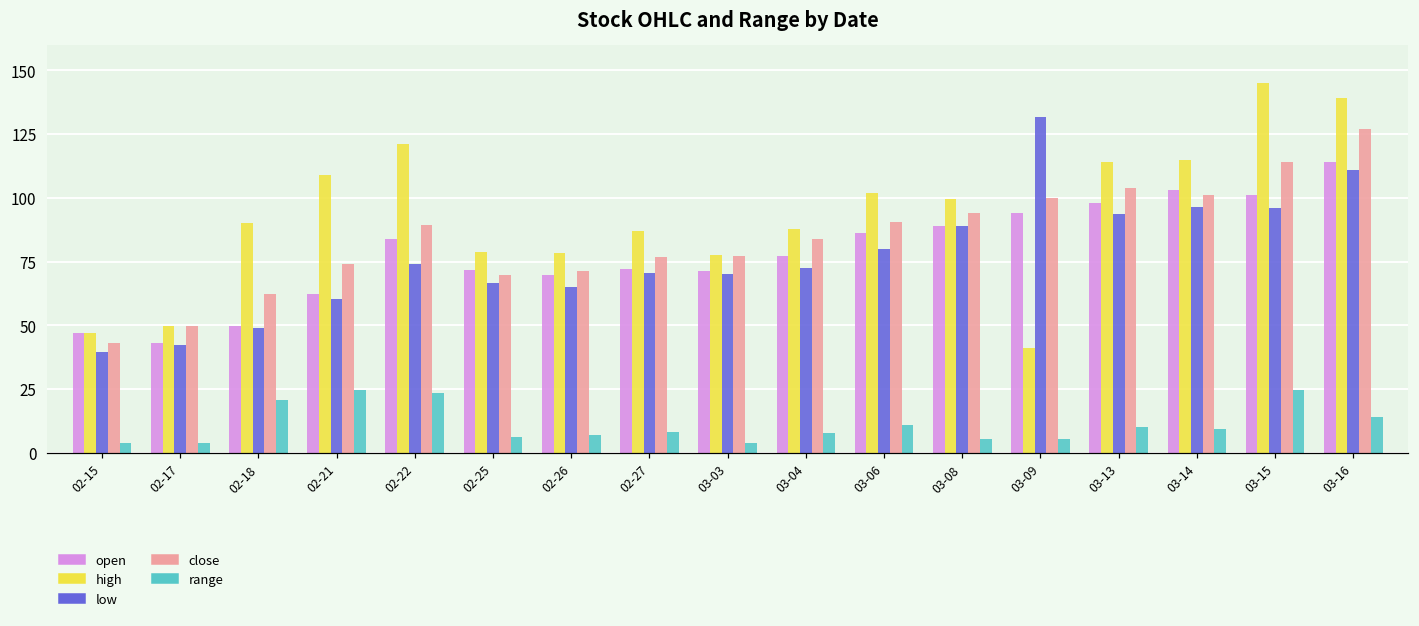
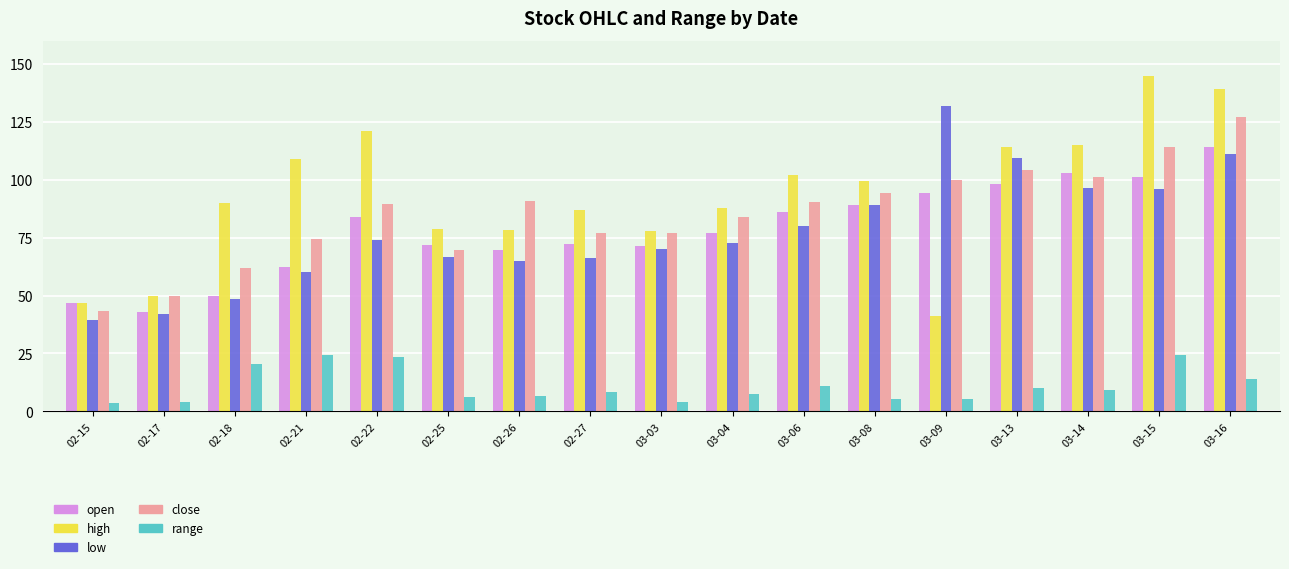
  {
    "open": {
      "02-15": 47,
      "02-17": 43,
      "02-18": 50,
      "02-21": 62,
      "02-22": 84,
      "02-25": 72,
      "02-26": 70,
      "02-27": 72,
      "03-03": 71,
      "03-04": 77,
      "03-06": 86,
      "03-08": 89,
      "03-09": 94,
      "03-13": 98,
      "03-14": 103,
      "03-15": 101,
      "03-16": 114
    },
    "high": {
      "02-15": 47,
      "02-17": 50,
      "02-18": 90,
      "02-21": 109,
      "02-22": 121,
      "02-25": 79,
      "02-26": 79,
      "02-27": 87,
      "03-03": 78,
      "03-04": 88,
      "03-06": 102,
      "03-08": 99,
      "03-09": 41,
      "03-13": 114,
      "03-14": 115,
      "03-15": 145,
      "03-16": 139
    },
    "low": {
      "02-15": 40,
      "02-17": 42,
      "02-18": 49,
      "02-21": 60,
      "02-22": 74,
      "02-25": 67,
      "02-26": 65,
-     "02-27": 71,
+     "02-27": 66,
      "03-03": 70,
      "03-04": 73,
      "03-06": 80,
      "03-08": 89,
      "03-09": 132,
-     "03-13": 94,
+     "03-13": 109,
      "03-14": 96,
      "03-15": 96,
      "03-16": 111
    },
    "close": {
      "02-15": 43,
      "02-17": 50,
      "02-18": 62,
      "02-21": 74,
      "02-22": 90,
      "02-25": 70,
-     "02-26": 71,
+     "02-26": 91,
      "02-27": 77,
      "03-03": 77,
      "03-04": 84,
      "03-06": 90,
      "03-08": 94,
      "03-09": 100,
      "03-13": 104,
      "03-14": 101,
      "03-15": 114,
      "03-16": 127
    },
    "range": {
      "02-15": 4,
      "02-17": 4,
      "02-18": 21,
      "02-21": 24,
      "02-22": 24,
      "02-25": 6,
      "02-26": 7,
      "02-27": 8,
      "03-03": 4,
      "03-04": 8,
      "03-06": 11,
      "03-08": 5,
      "03-09": 5,
      "03-13": 10,
      "03-14": 9,
      "03-15": 25,
      "03-16": 14
    }
  }
